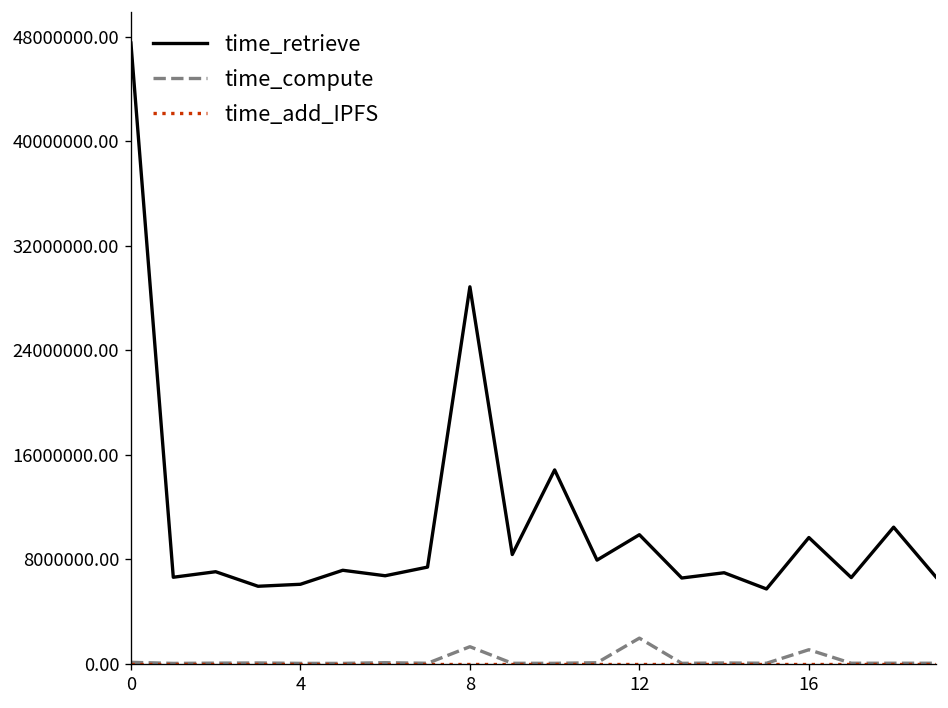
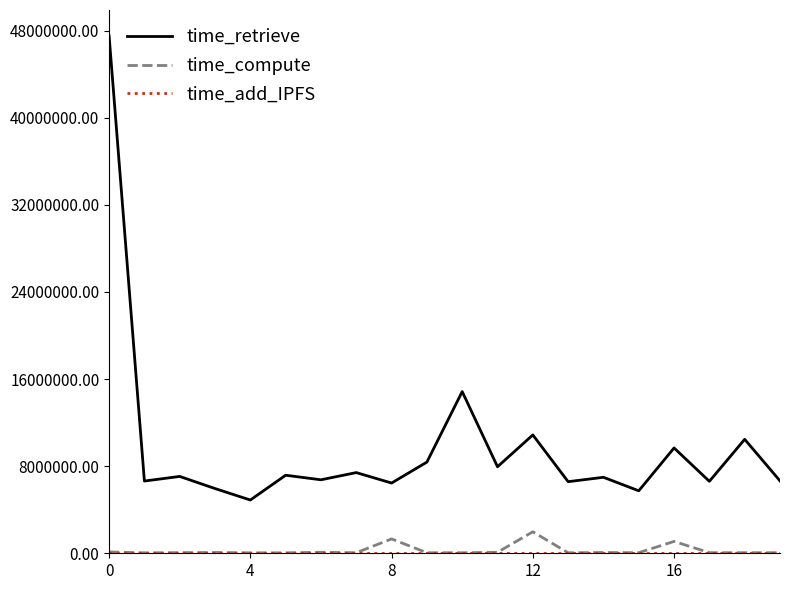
  {
    "time_retrieve": {
      "0": 47500000,
-     "4": 6100000,
-     "8": 28900000,
-     "12": 9900000,
+     "4": 4900000,
+     "8": 6500000,
+     "12": 10900000,
      "16": 9700000
    },
    "time_compute": {
      "8": 1300000,
      "12": 2000000,
      "16": 1100000
    },
    "time_add_IPFS": {
      "8": 0,
      "12": 0,
      "16": 0
    }
  }
